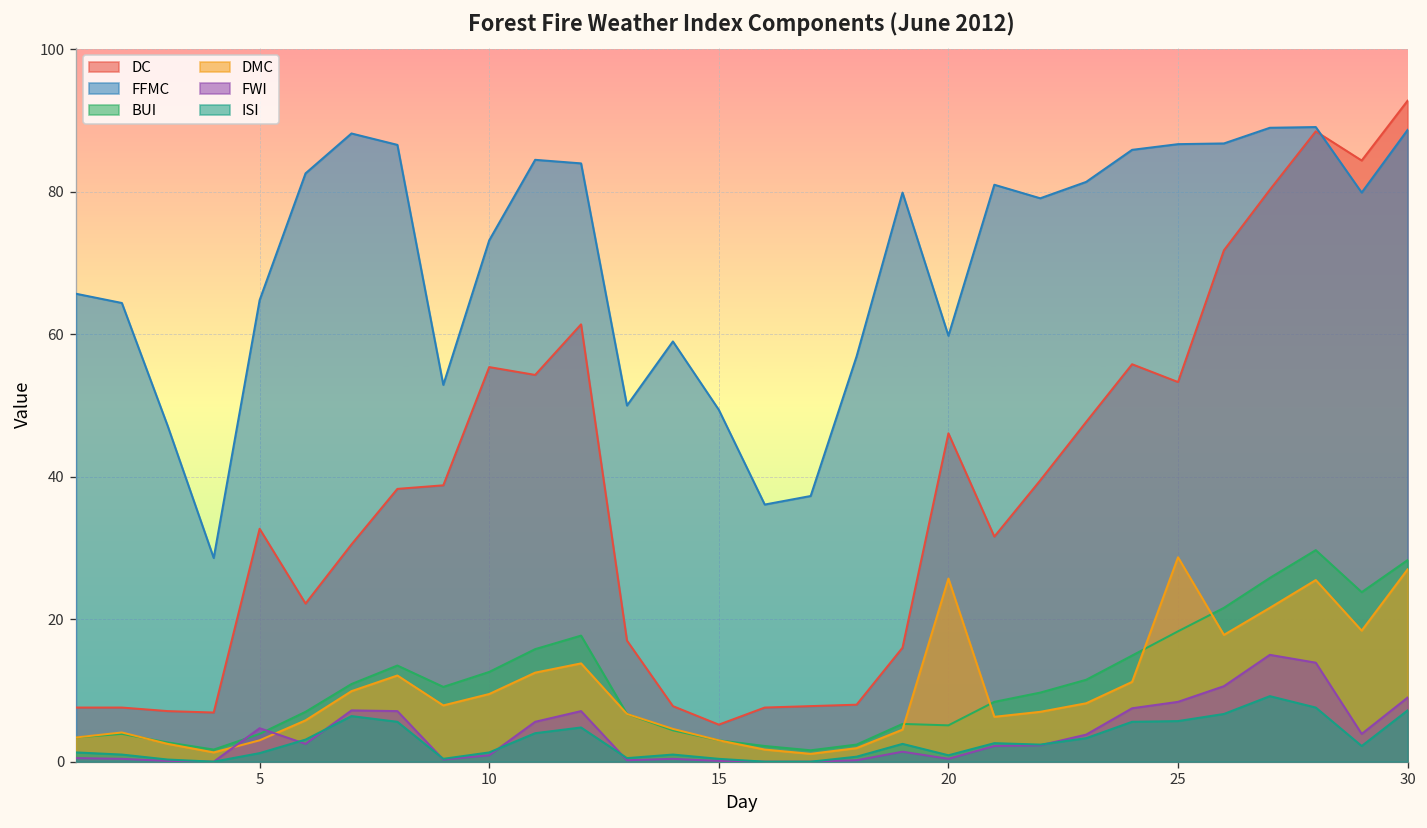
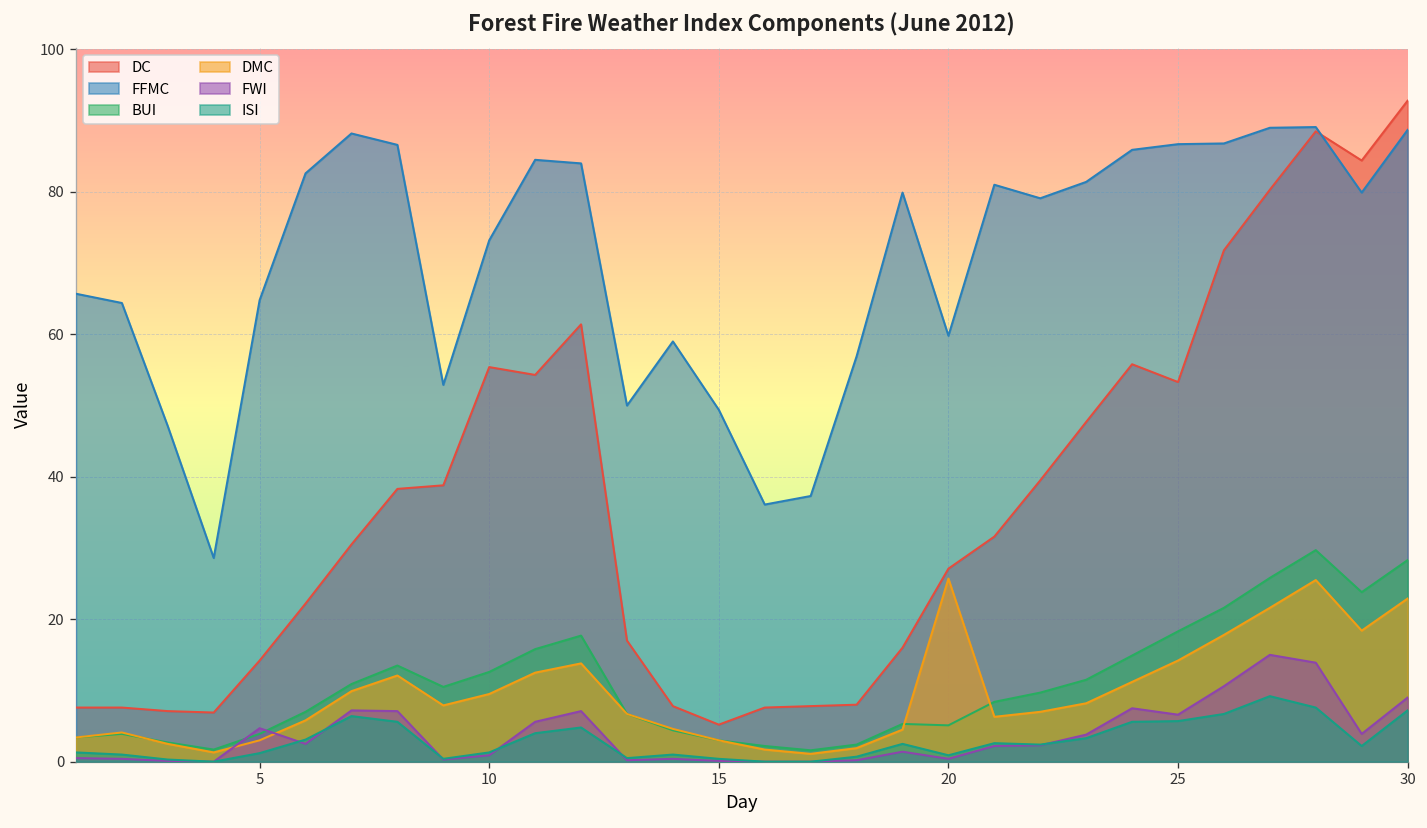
  {
    "DC": {
-     "5": 33,
+     "5": 14,
      "10": 55,
      "15": 5,
-     "20": 46,
+     "20": 27,
      "25": 53,
      "30": 93
    },
    "DMC": {
      "5": 3,
      "10": 10,
      "20": 26,
-     "25": 29,
-     "30": 27
+     "25": 14,
+     "30": 23
    },
    "FWI": {
      "5": 5,
      "20": 0,
-     "25": 8,
+     "25": 7,
      "30": 9
    }
  }
